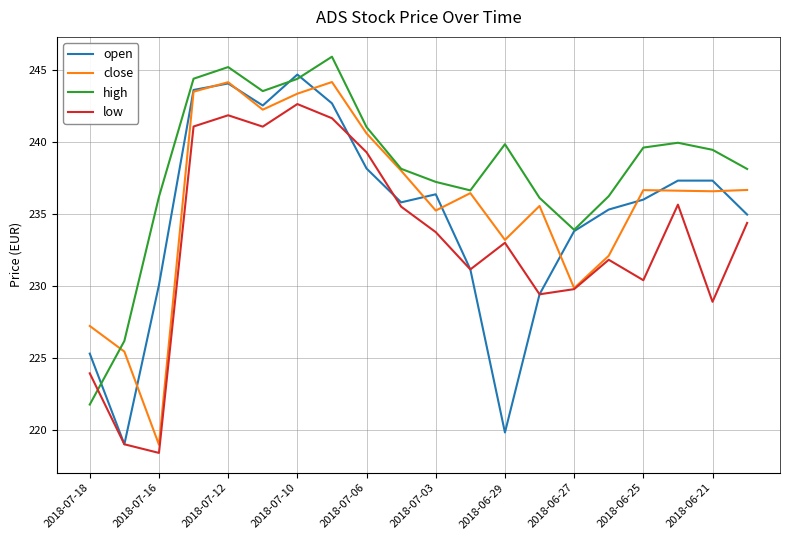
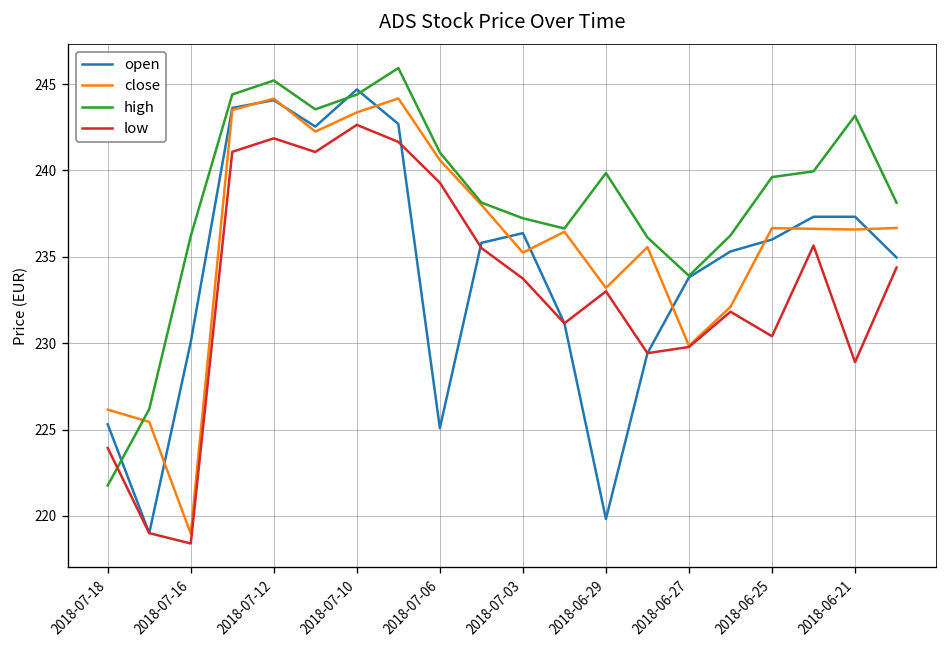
  {
    "open": {
      "2018-07-18": 225.3,
      "2018-07-16": 230.1,
      "2018-07-10": 244.7,
-     "2018-07-06": 238.2,
+     "2018-07-06": 225.1,
      "2018-07-03": 236.4,
      "2018-06-29": 219.8,
      "2018-06-25": 236.0,
      "2018-06-21": 237.3
    },
    "close": {
-     "2018-07-18": 227.2,
+     "2018-07-18": 226.2,
      "2018-07-16": 219.0,
      "2018-07-10": 243.4,
      "2018-07-06": 240.6,
      "2018-07-03": 235.2,
      "2018-06-29": 233.2,
      "2018-06-25": 236.7,
      "2018-06-21": 236.6
    },
    "high": {
      "2018-07-18": 221.8,
      "2018-07-16": 236.2,
      "2018-07-12": 245.2,
      "2018-07-10": 244.4,
      "2018-07-06": 241.0,
      "2018-07-03": 237.2,
      "2018-06-29": 239.9,
      "2018-06-25": 239.6,
-     "2018-06-21": 239.5
+     "2018-06-21": 243.2
    },
    "low": {
      "2018-07-18": 223.9,
      "2018-07-16": 218.4,
      "2018-07-12": 241.9,
      "2018-07-10": 242.6,
      "2018-07-06": 239.3,
      "2018-07-03": 233.7,
      "2018-06-29": 233.0,
      "2018-06-25": 230.4,
      "2018-06-21": 228.9
    }
  }
